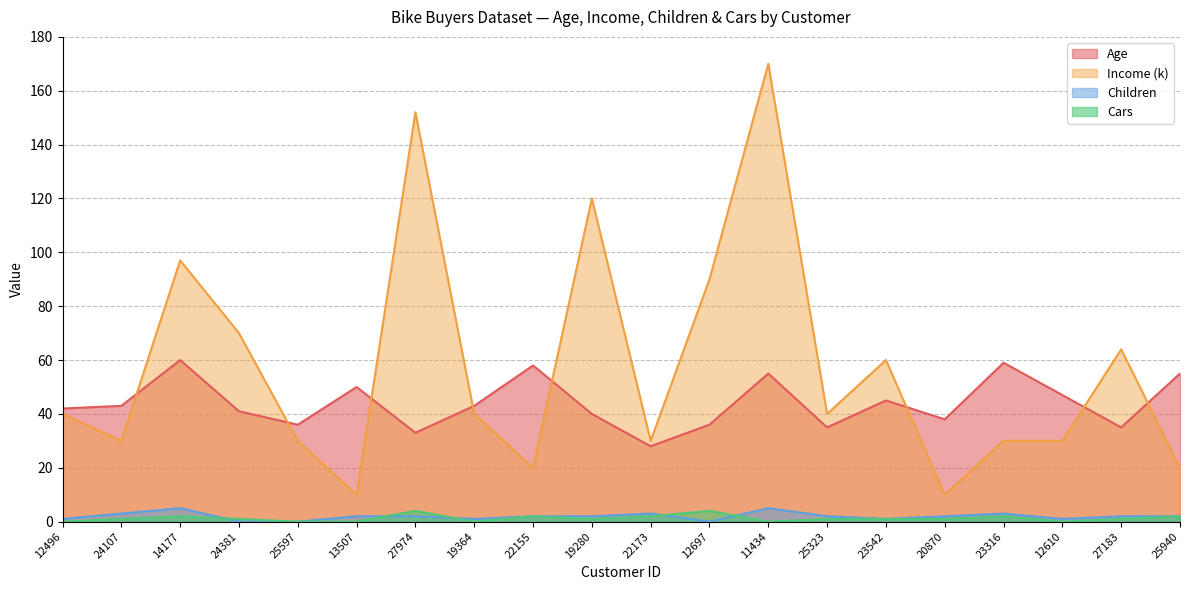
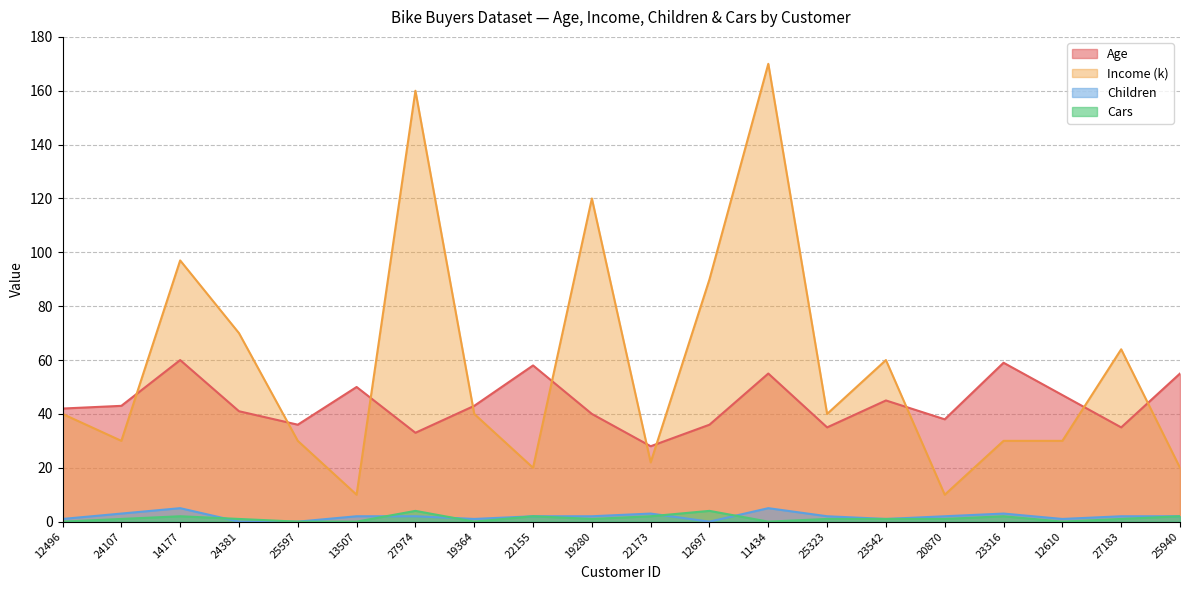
  {
    "Age": {
      "12496": 42,
      "24107": 43,
      "14177": 60,
      "24381": 41,
      "25597": 36,
      "13507": 50,
      "27974": 33,
      "19364": 43,
      "22155": 58,
      "19280": 40,
      "22173": 28,
      "12697": 36,
      "11434": 55,
      "25323": 35,
      "23542": 45,
      "20870": 38,
      "23316": 59,
      "12610": 47,
      "27183": 35,
      "25940": 55
    },
    "Income (k)": {
      "12496": 40,
      "24107": 30,
      "14177": 97,
      "24381": 70,
      "25597": 30,
      "13507": 10,
-     "27974": 152,
+     "27974": 160,
      "19364": 40,
      "22155": 20,
      "19280": 120,
-     "22173": 30,
+     "22173": 22,
      "12697": 90,
      "11434": 170,
      "25323": 40,
      "23542": 60,
      "20870": 10,
      "23316": 30,
      "12610": 30,
      "27183": 64,
      "25940": 20
    },
    "Children": {
      "12496": 1,
      "24107": 3,
      "14177": 5,
      "24381": 0,
      "13507": 2,
      "27974": 2,
      "19364": 1,
      "19280": 2,
      "22173": 3,
      "12697": 0,
      "11434": 5,
      "25323": 2,
      "20870": 2,
      "23316": 3,
      "12610": 1,
      "27183": 2
    },
    "Cars": {
      "12496": 0,
      "24107": 1,
      "14177": 2,
      "24381": 1,
      "13507": 0,
      "27974": 4,
      "19364": 0,
      "19280": 1,
      "22173": 2,
      "12697": 4,
      "11434": 0,
      "25323": 1,
      "20870": 1,
      "23316": 2,
      "12610": 0,
      "27183": 1
    }
  }
